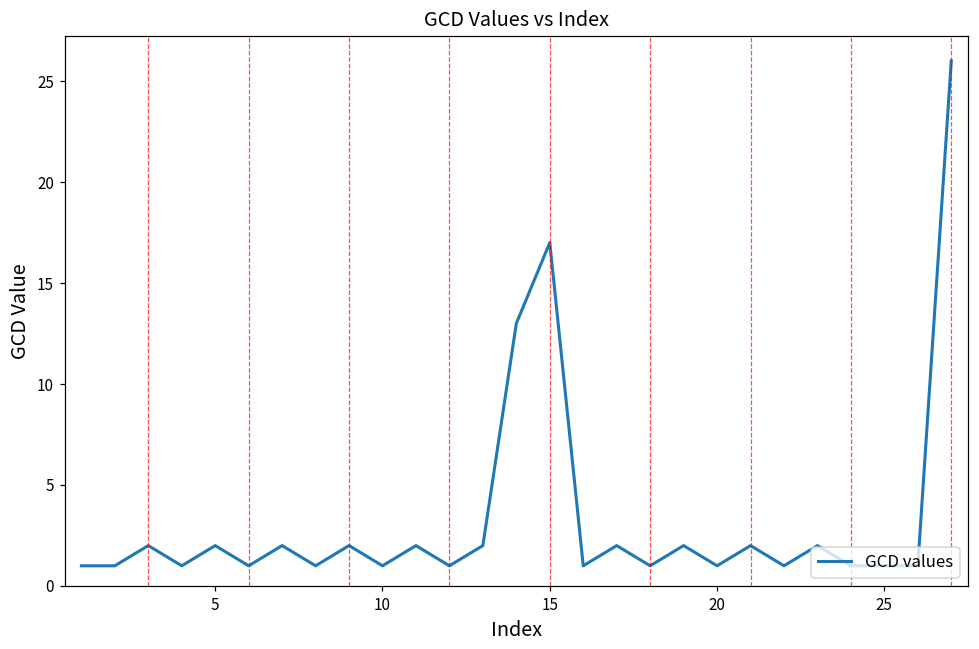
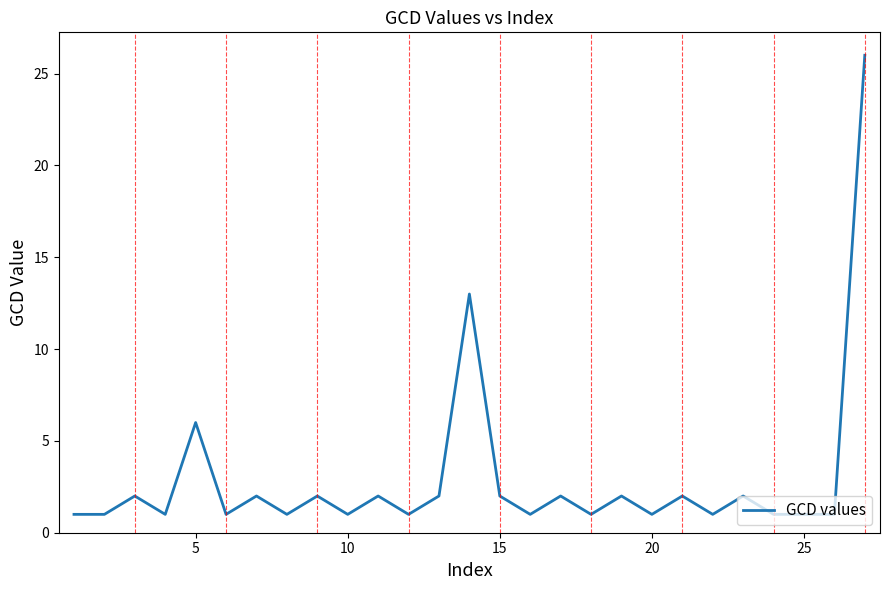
  {
-   "5": 2,
+   "5": 6,
    "10": 1,
-   "15": 17,
+   "15": 2,
    "20": 1
  }
